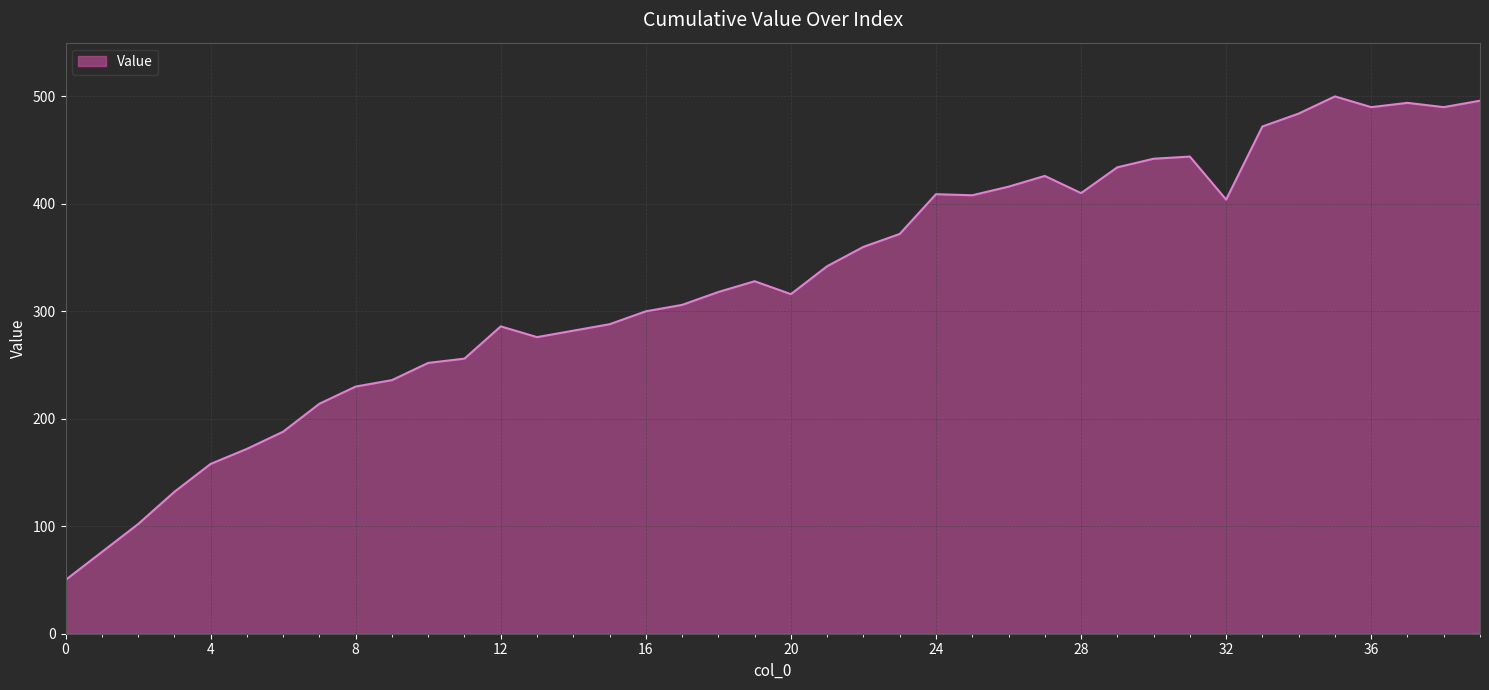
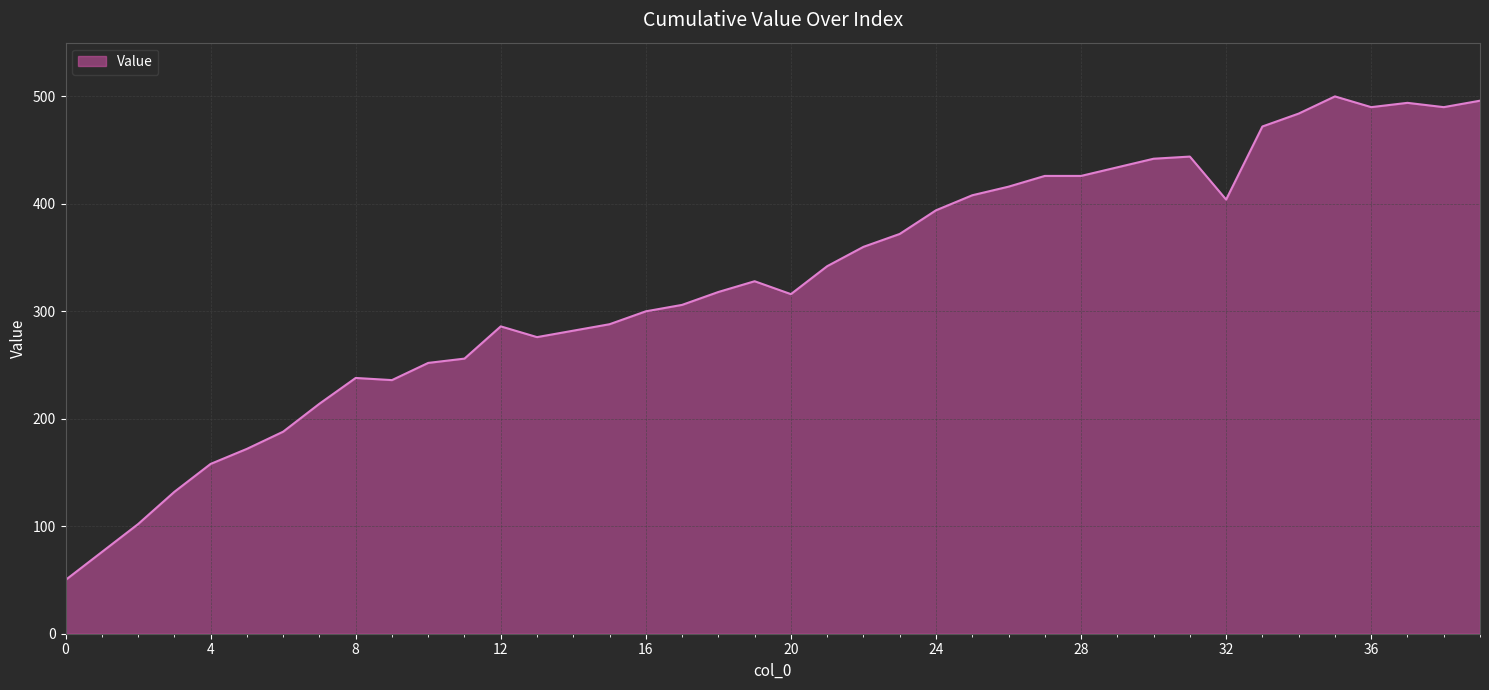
  {
    "0": 50,
    "4": 158,
-   "8": 230,
+   "8": 238,
    "12": 286,
    "16": 300,
    "20": 316,
-   "24": 409,
-   "28": 410,
+   "24": 394,
+   "28": 426,
    "32": 404,
    "36": 490
  }
